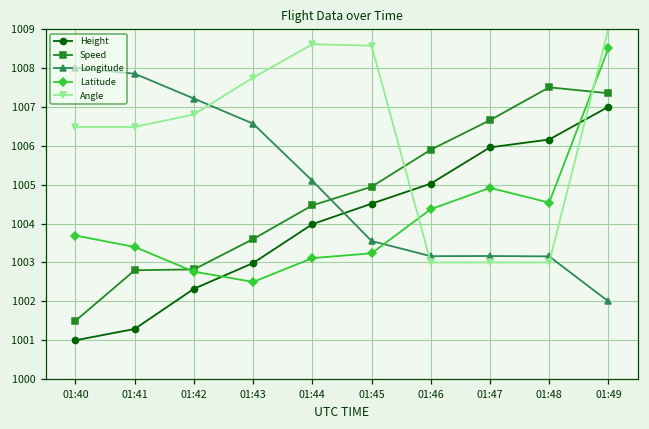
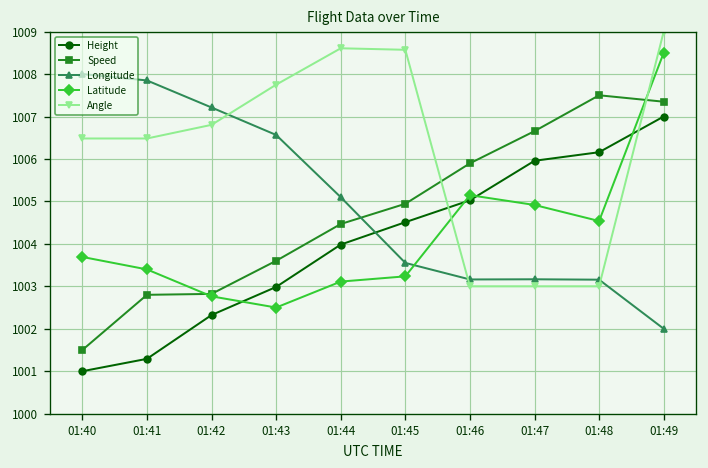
  {
    "Height": {
      "01:40": 1001.0,
      "01:41": 1001.3,
      "01:42": 1002.3,
      "01:43": 1003.0,
      "01:44": 1004.0,
      "01:45": 1004.5,
      "01:46": 1005.0,
      "01:47": 1006.0,
      "01:48": 1006.2,
      "01:49": 1007.0
    },
    "Latitude": {
      "01:40": 1003.7,
      "01:41": 1003.4,
      "01:43": 1002.5,
      "01:44": 1003.1,
      "01:45": 1003.2,
-     "01:46": 1004.4,
+     "01:46": 1005.1,
      "01:47": 1004.9,
      "01:48": 1004.5,
      "01:49": 1008.5
    },
    "Angle": {
      "01:40": 1006.5,
      "01:41": 1006.5,
      "01:42": 1006.8,
      "01:43": 1007.7,
      "01:44": 1008.6,
      "01:45": 1008.6,
      "01:46": 1003.0,
      "01:47": 1003.0,
      "01:48": 1003.0,
      "01:49": 1009.0
    }
  }
